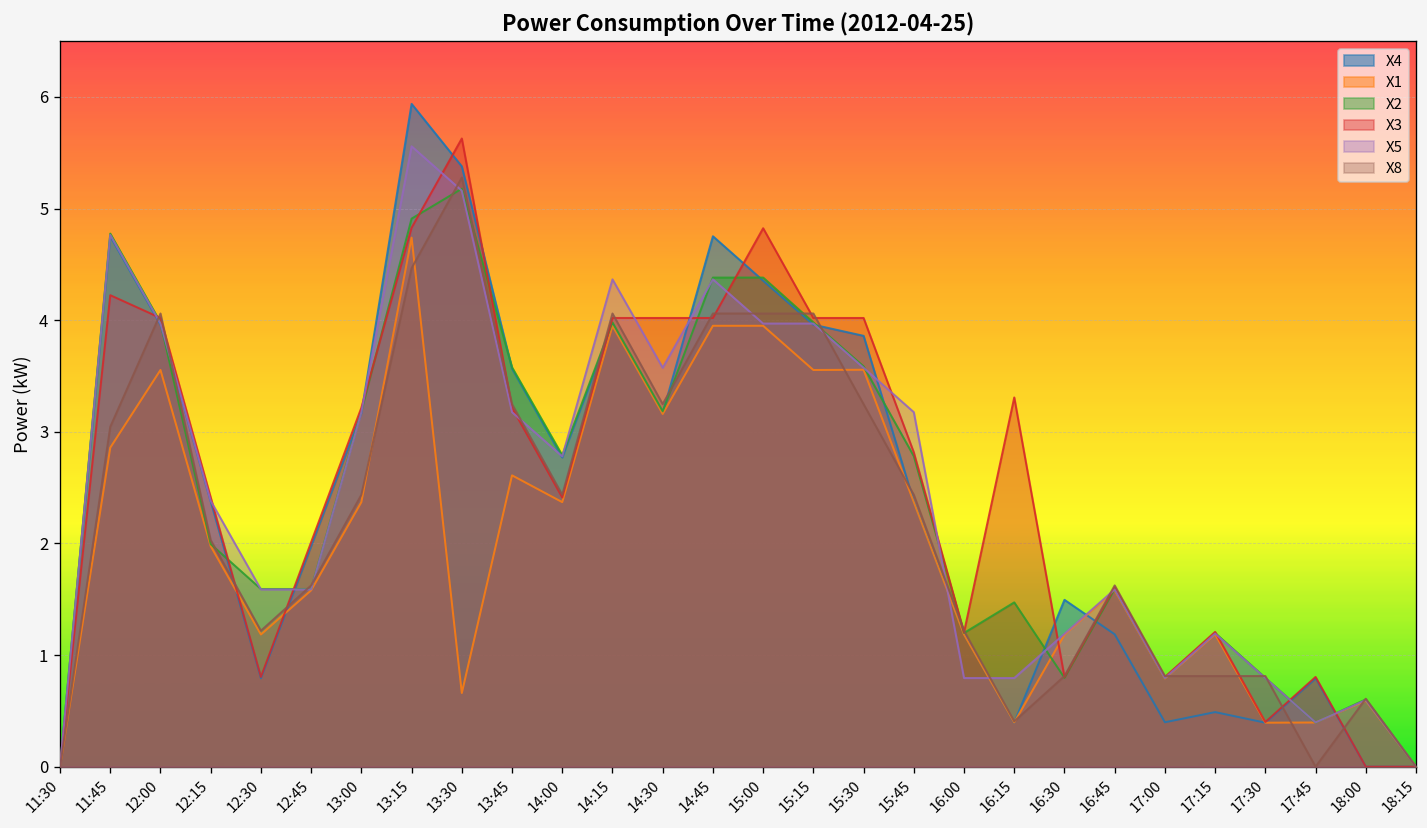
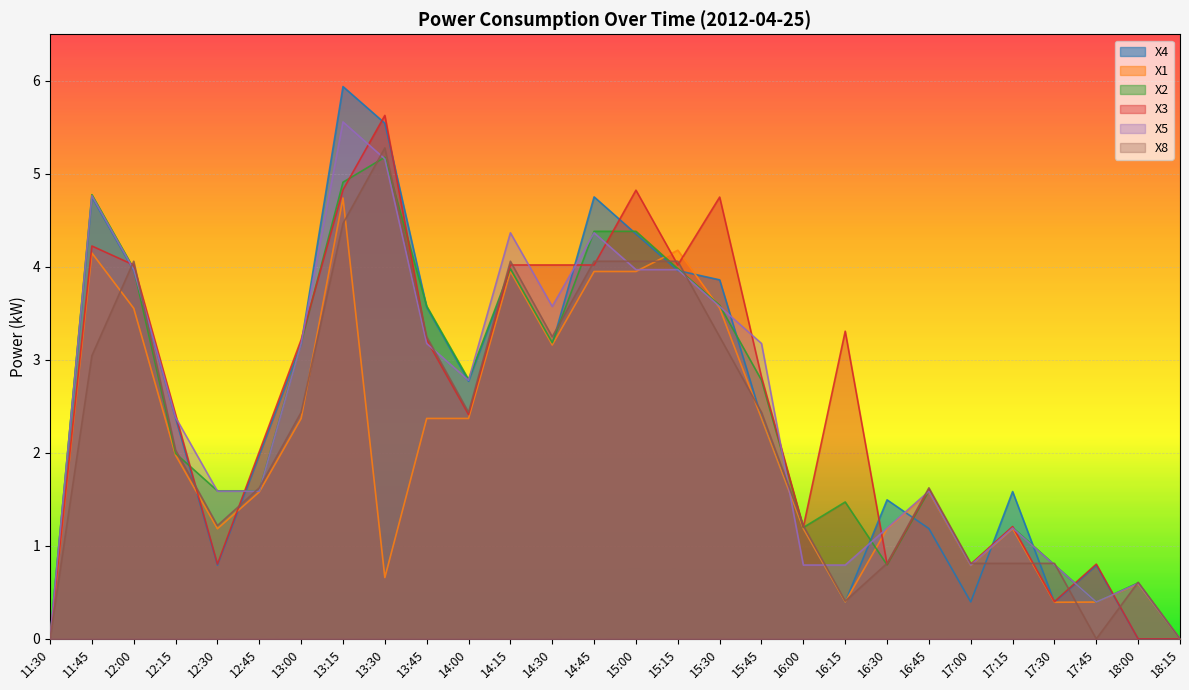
  {
    "X4": {
      "12:45": 2.0,
      "13:15": 5.9,
-     "13:30": 5.4,
+     "13:30": 5.5,
      "14:45": 4.8,
      "15:00": 4.4,
      "15:30": 3.9,
      "16:30": 1.5,
      "16:45": 1.2,
      "17:00": 0.4,
-     "17:15": 0.5
+     "17:15": 1.6
    },
    "X1": {
-     "11:45": 2.9,
+     "11:45": 4.1,
      "12:00": 3.6,
      "12:30": 1.2,
      "13:00": 2.4,
      "13:15": 4.7,
      "13:30": 0.7,
-     "13:45": 2.6,
+     "13:45": 2.4,
      "14:00": 2.4,
      "14:45": 4.0,
-     "15:15": 3.6
+     "15:15": 4.2
    },
    "X2": {
      "13:15": 4.9,
      "15:00": 4.4,
      "15:45": 2.8,
      "16:15": 1.5
    },
    "X3": {
      "11:45": 4.2,
      "12:00": 4.0,
      "12:15": 2.4,
      "12:45": 2.0,
      "13:00": 3.2,
      "13:15": 4.8,
      "13:30": 5.6,
      "13:45": 3.2,
      "14:15": 4.0,
      "14:30": 4.0,
      "14:45": 4.0,
      "15:00": 4.8,
      "15:15": 4.0,
-     "15:30": 4.0,
+     "15:30": 4.8,
      "15:45": 2.8,
      "16:15": 3.3
    }
  }
